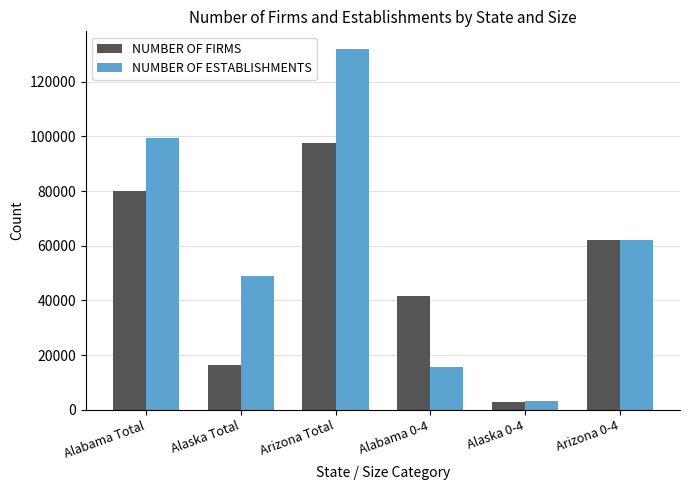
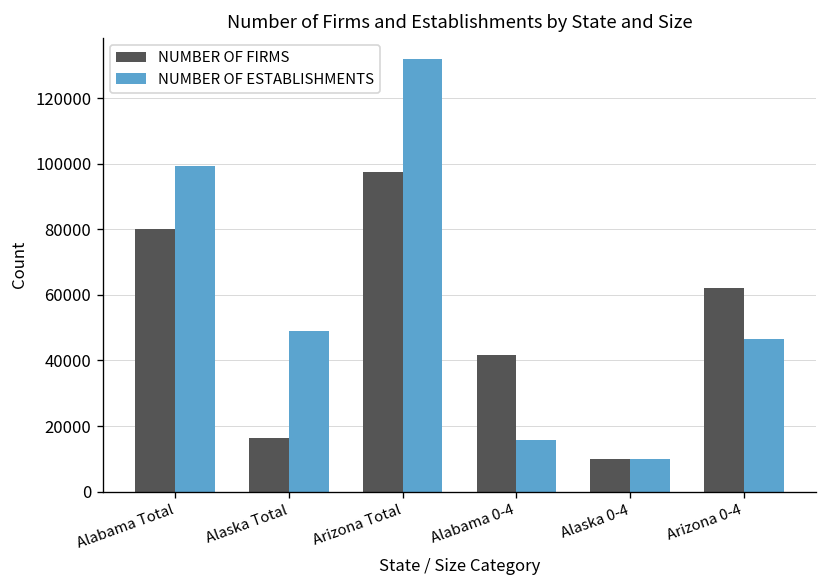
  {
    "NUMBER OF FIRMS": {
      "Alabama Total": 80000,
      "Alaska Total": 16000,
      "Arizona Total": 97000,
      "Alabama 0-4": 42000,
-     "Alaska 0-4": 3000,
+     "Alaska 0-4": 10000,
      "Arizona 0-4": 62000
    },
    "NUMBER OF ESTABLISHMENTS": {
      "Alabama Total": 99000,
      "Alaska Total": 49000,
      "Arizona Total": 132000,
      "Alabama 0-4": 16000,
-     "Alaska 0-4": 3000,
-     "Arizona 0-4": 62000
+     "Alaska 0-4": 10000,
+     "Arizona 0-4": 47000
    }
  }
